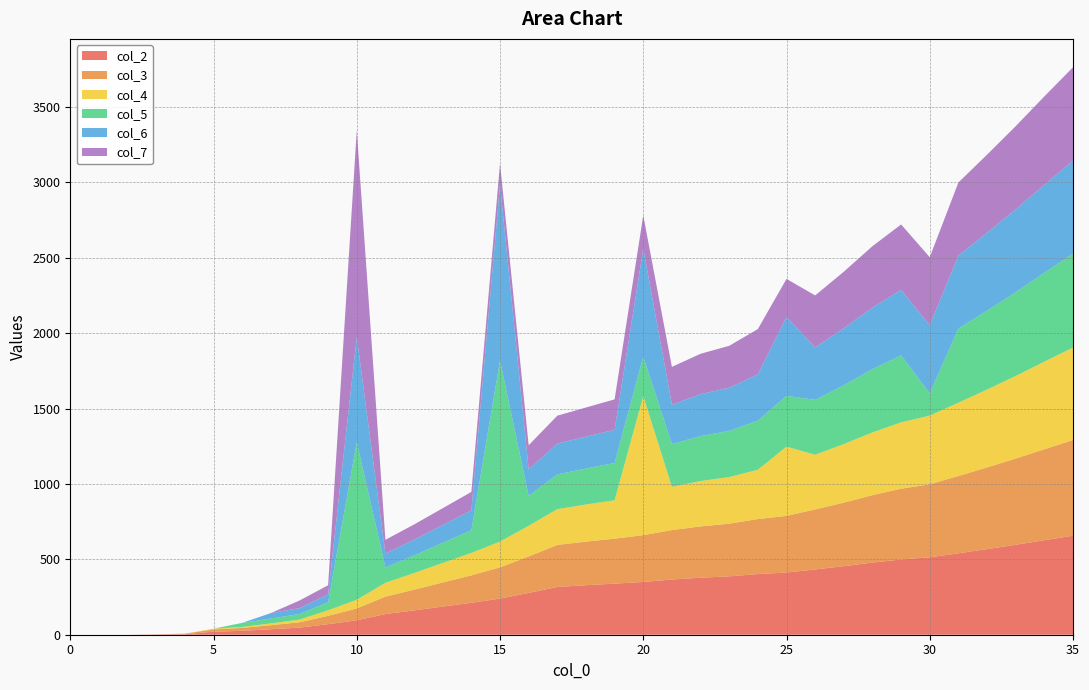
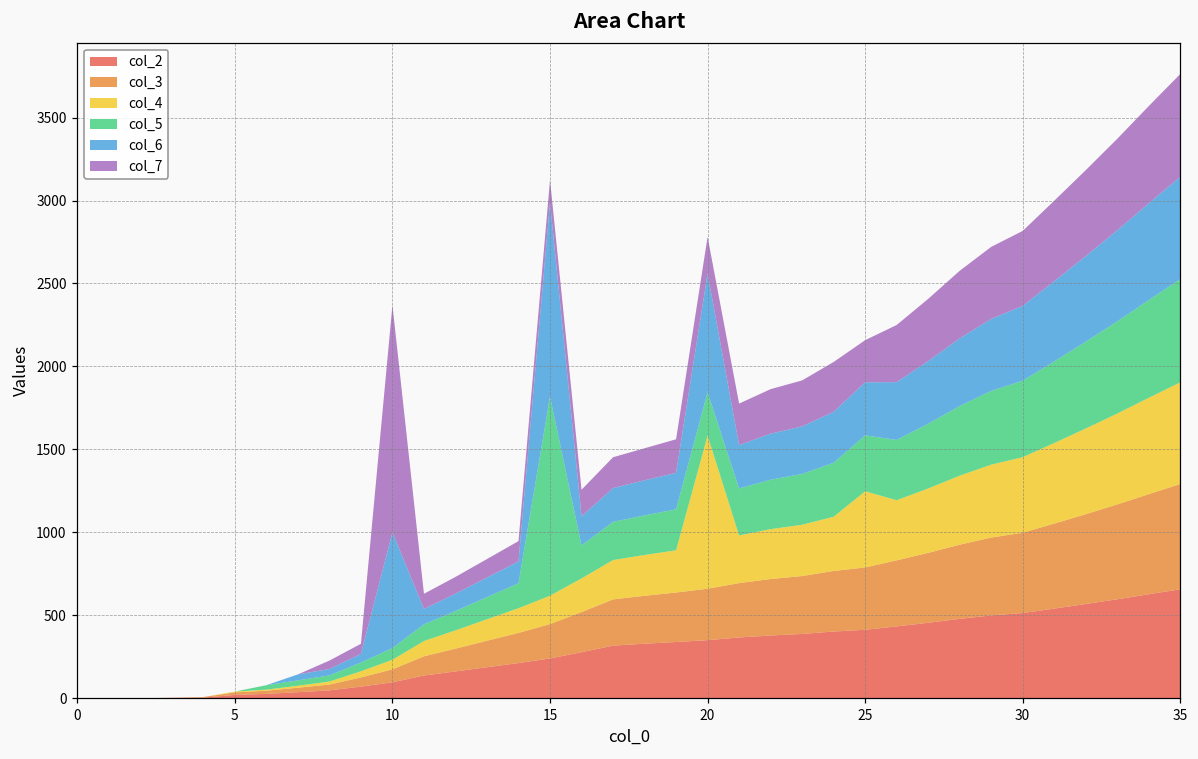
  {
    "col_4": {
      "10": 60,
      "15": 170,
      "20": 920,
      "25": 460,
      "30": 460,
      "35": 610
    },
    "col_5": {
-     "10": 1050,
+     "10": 70,
      "15": 1200,
      "20": 260,
      "25": 340,
-     "30": 150,
+     "30": 460,
      "35": 620
    },
    "col_6": {
      "10": 700,
      "15": 1170,
      "20": 720,
-     "25": 520,
+     "25": 320,
      "30": 450,
      "35": 620
    },
    "col_7": {
      "10": 1370,
      "15": 140,
      "20": 220,
      "25": 250,
      "30": 450,
      "35": 620
    }
  }
